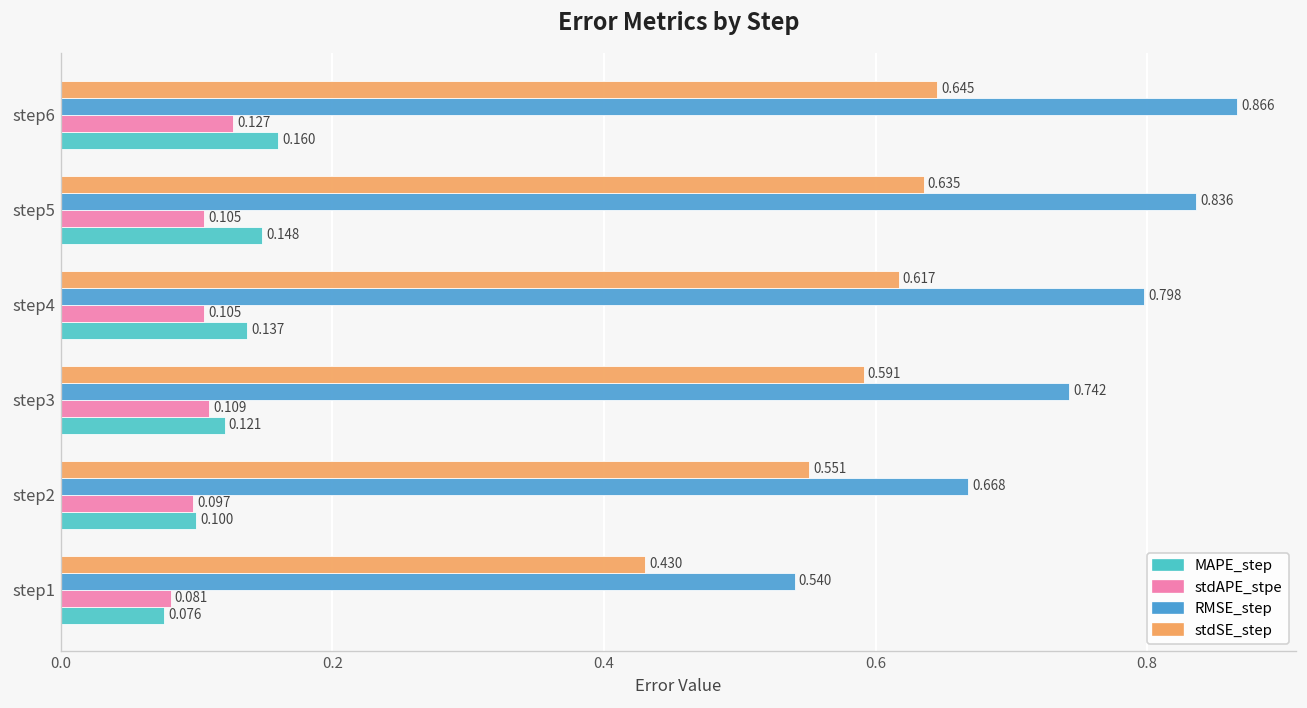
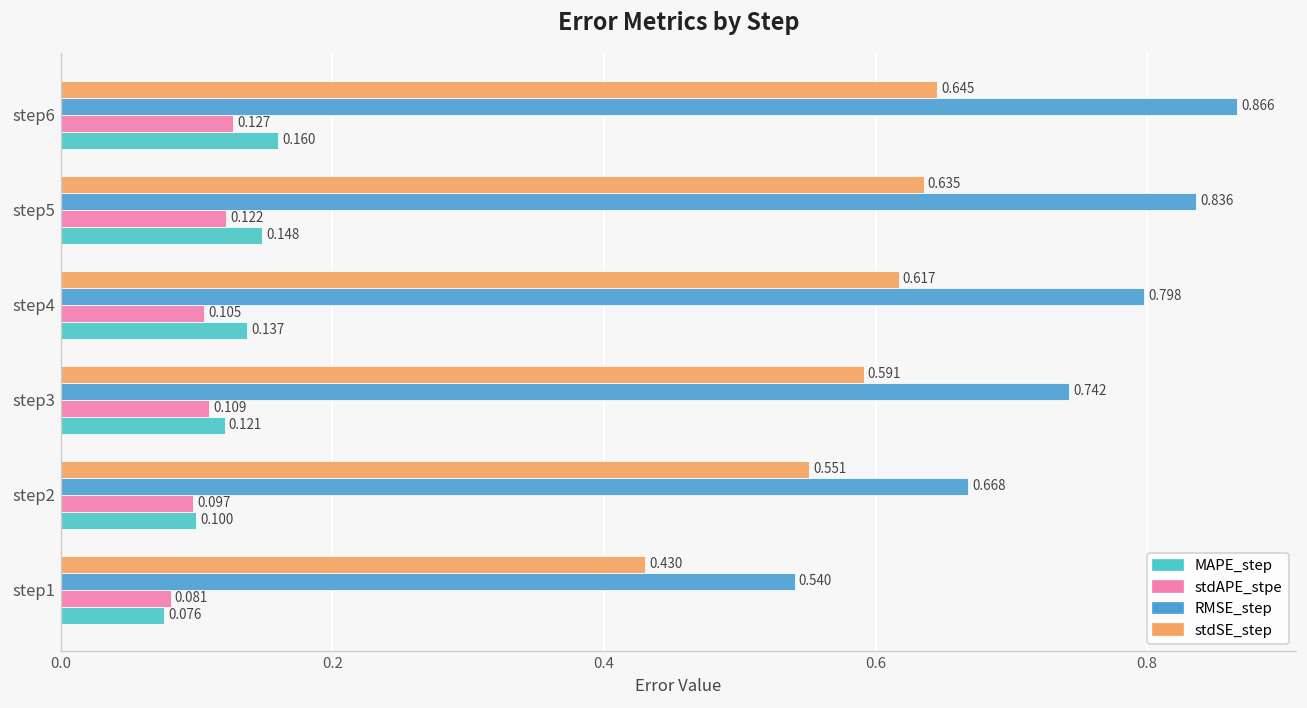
  {
    "stdAPE_stpe": {
      "step6": 0.127,
-     "step5": 0.105,
+     "step5": 0.122,
      "step4": 0.105,
      "step3": 0.109,
      "step2": 0.097,
      "step1": 0.081
    },
    "stdSE_step": {
      "step6": 0.645,
      "step5": 0.635,
      "step4": 0.617,
      "step3": 0.591,
      "step2": 0.551,
      "step1": 0.430
    }
  }
